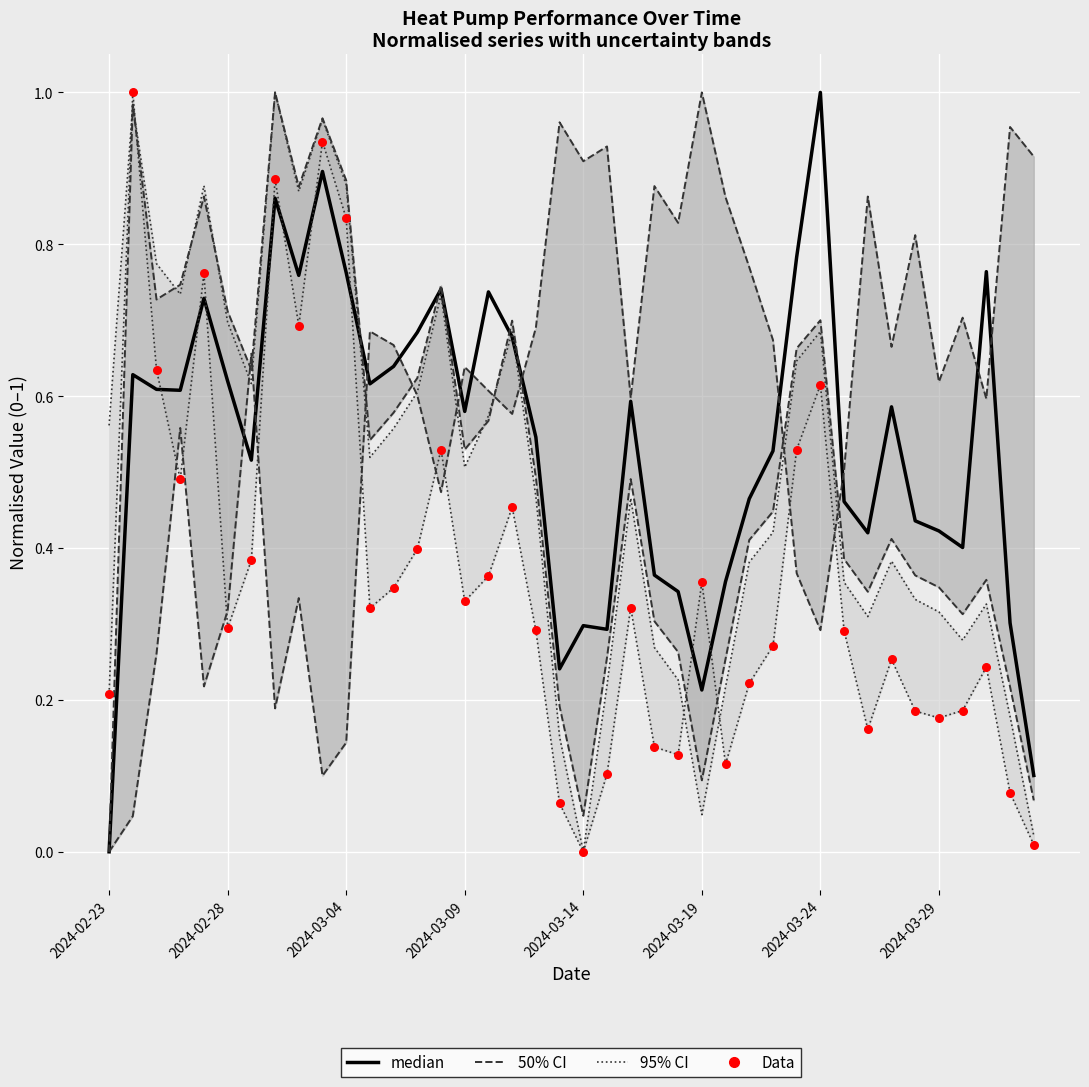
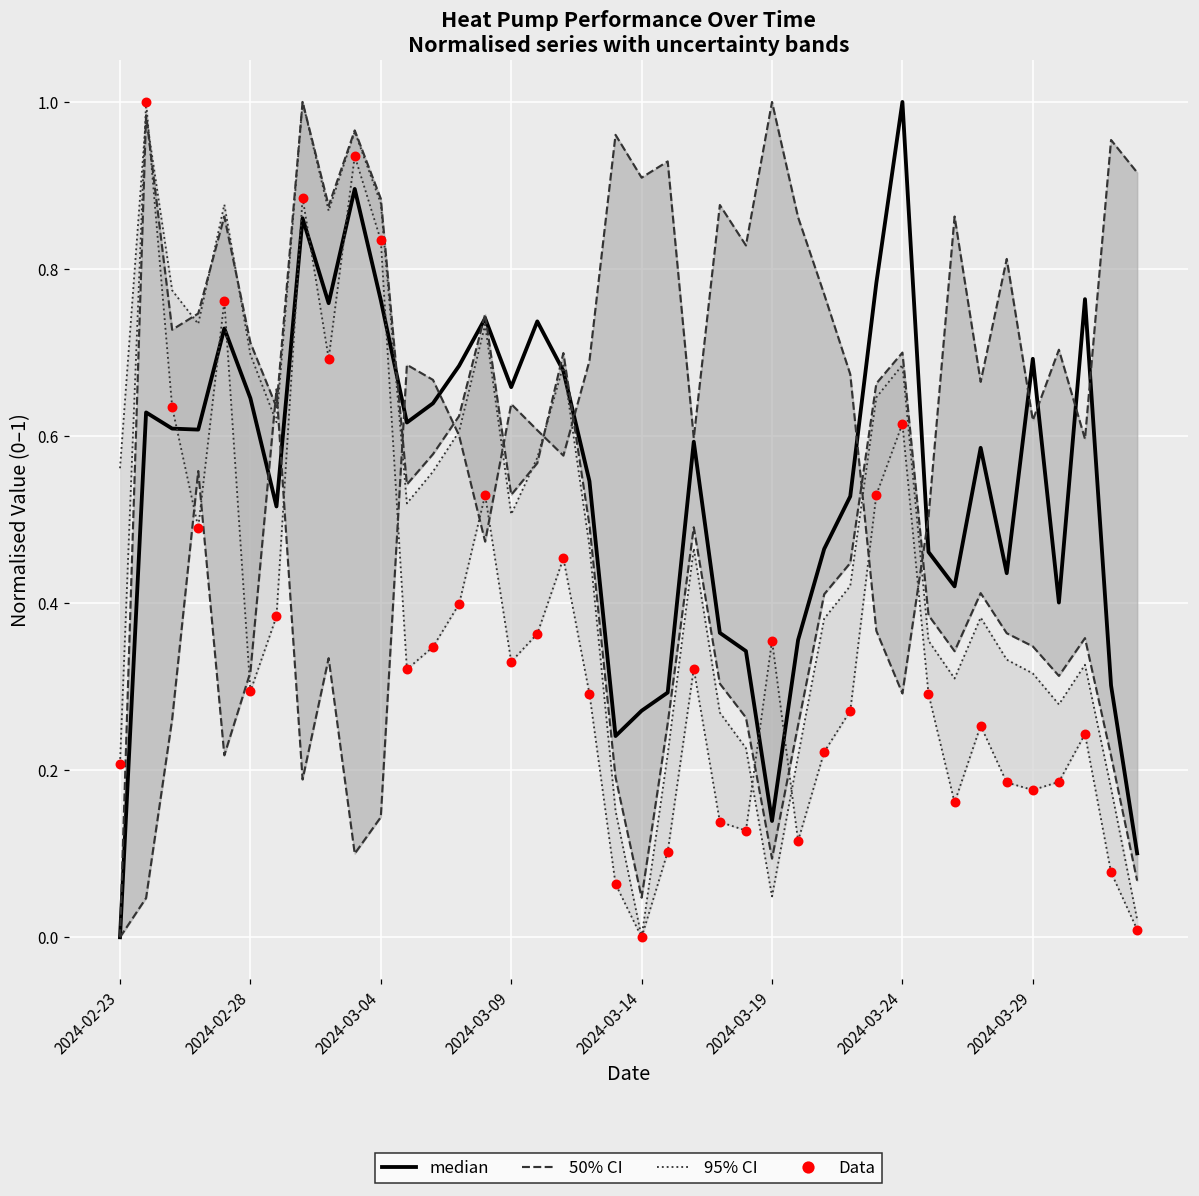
  {
    "median": {
-     "2024-02-28": 0.62,
+     "2024-02-28": 0.65,
      "2024-03-04": 0.76,
-     "2024-03-09": 0.58,
-     "2024-03-14": 0.30,
-     "2024-03-19": 0.21,
+     "2024-03-09": 0.66,
+     "2024-03-14": 0.27,
+     "2024-03-19": 0.14,
      "2024-03-24": 1.00,
-     "2024-03-29": 0.42
+     "2024-03-29": 0.69
    },
    "Data": {
      "2024-02-23": 0.21,
      "2024-02-28": 0.29,
      "2024-03-04": 0.83,
      "2024-03-09": 0.33,
      "2024-03-24": 0.61,
      "2024-03-29": 0.18
    }
  }
